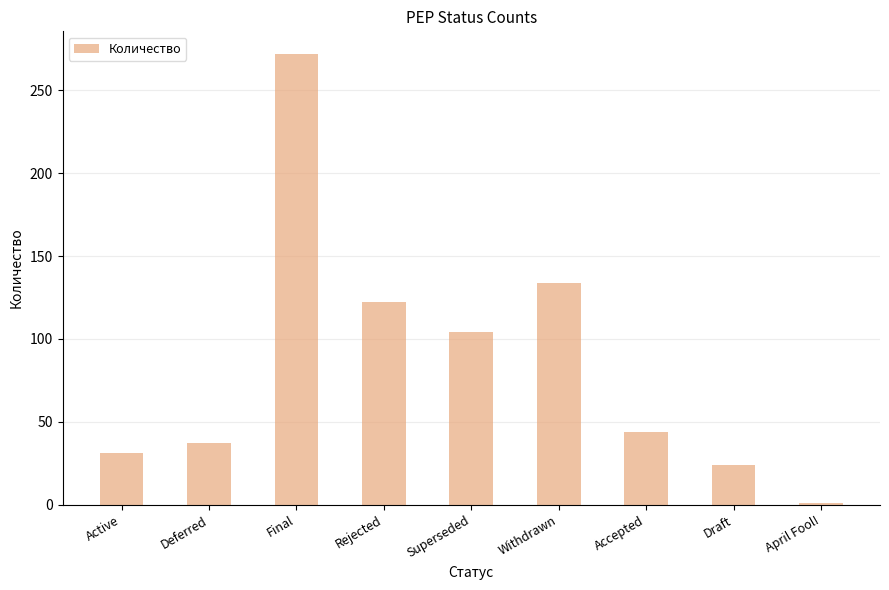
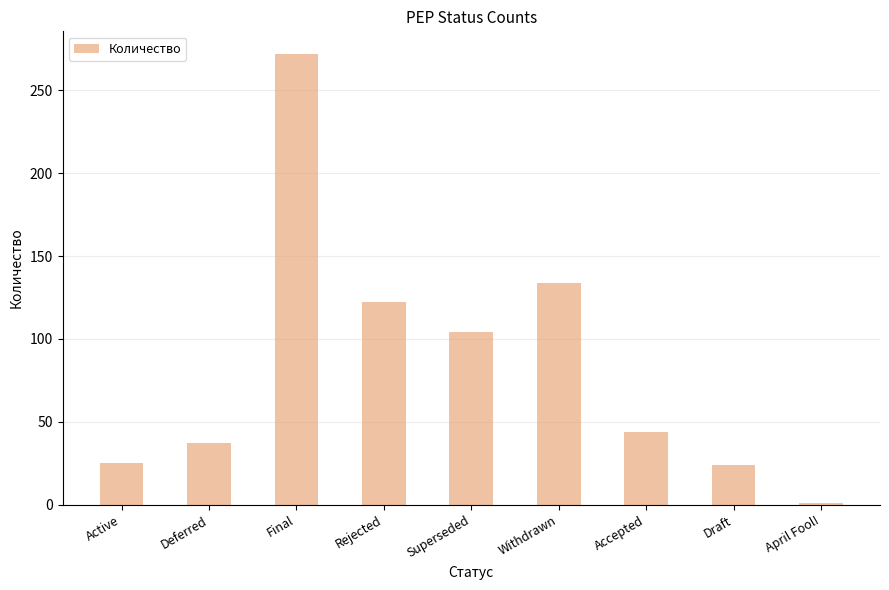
  {
-   "Active": 31,
+   "Active": 25,
    "Deferred": 37,
    "Final": 272,
    "Rejected": 122,
    "Superseded": 104,
    "Withdrawn": 134,
    "Accepted": 44,
    "Draft": 24
  }
